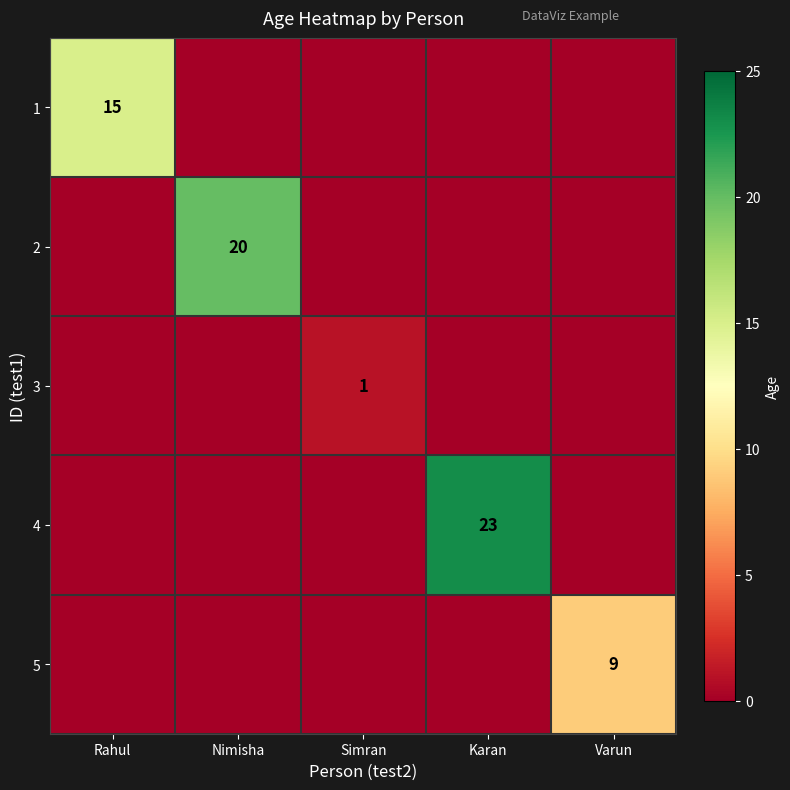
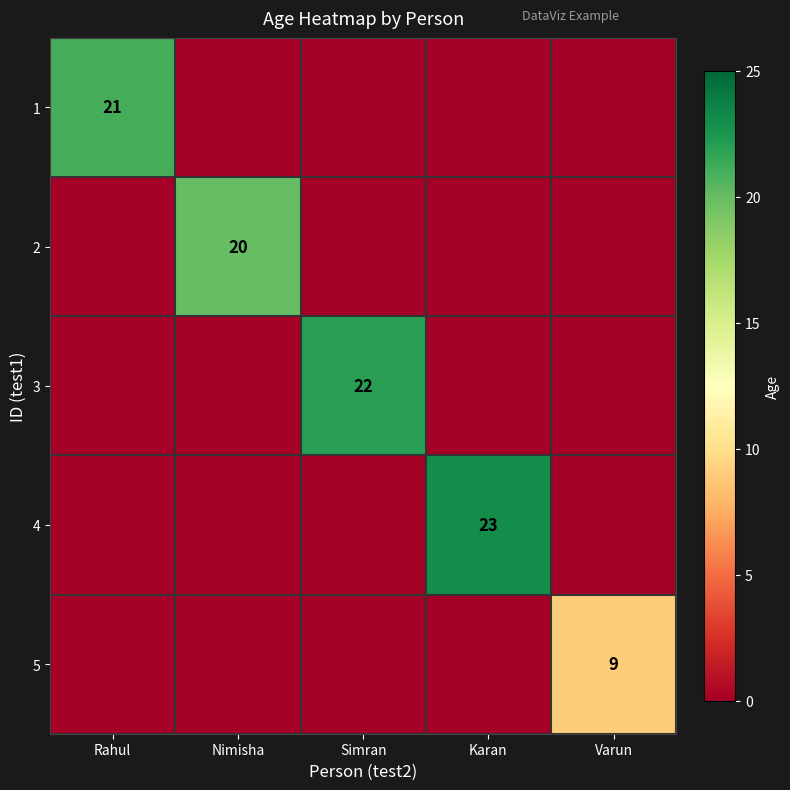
  {
    "1": {
-     "Rahul": 15
+     "Rahul": 21
    },
    "2": {
      "Nimisha": 20
    },
    "3": {
-     "Simran": 1
+     "Simran": 22
    },
    "4": {
      "Karan": 23
    },
    "5": {
      "Varun": 9
    }
  }
